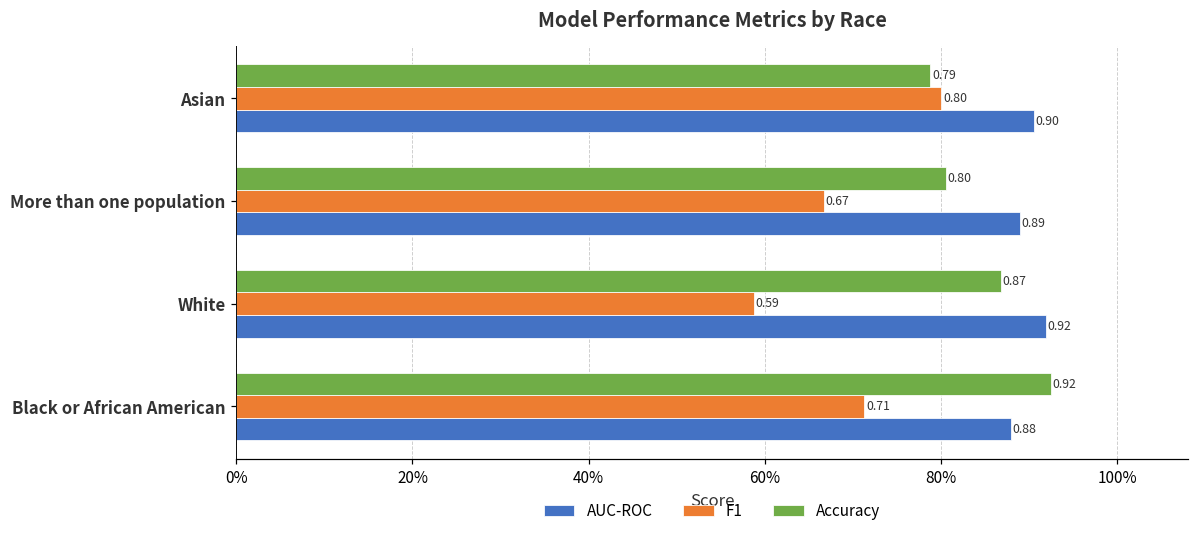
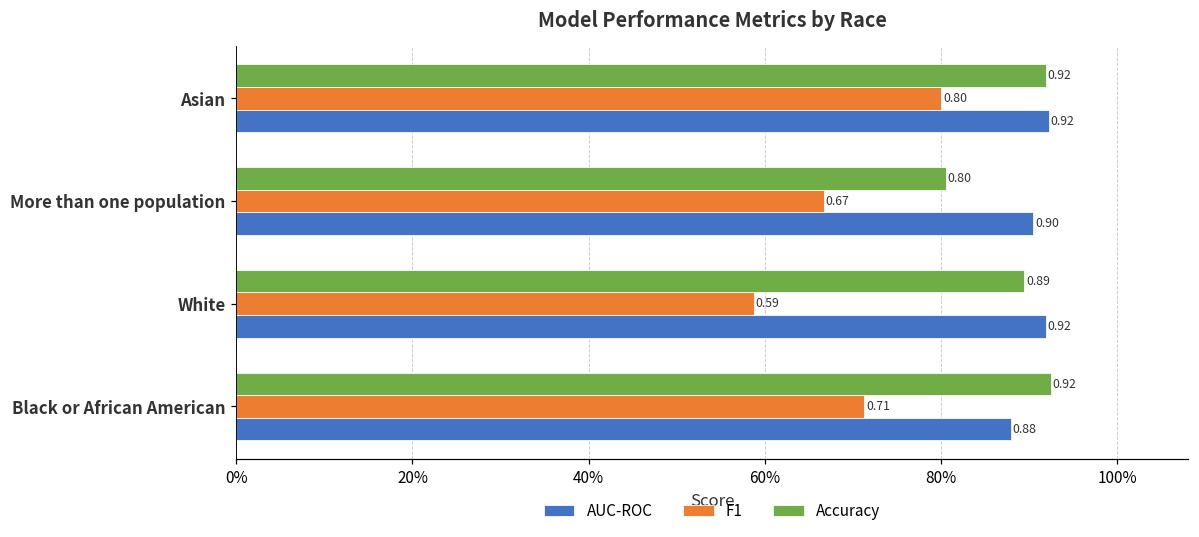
  {
    "AUC-ROC": {
-     "Asian": 0.90,
-     "More than one population": 0.89,
+     "Asian": 0.92,
+     "More than one population": 0.90,
      "White": 0.92,
      "Black or African American": 0.88
    },
    "F1": {
      "Asian": 0.80,
      "More than one population": 0.67,
      "White": 0.59,
      "Black or African American": 0.71
    },
    "Accuracy": {
-     "Asian": 0.79,
+     "Asian": 0.92,
      "More than one population": 0.80,
-     "White": 0.87,
+     "White": 0.89,
      "Black or African American": 0.92
    }
  }
